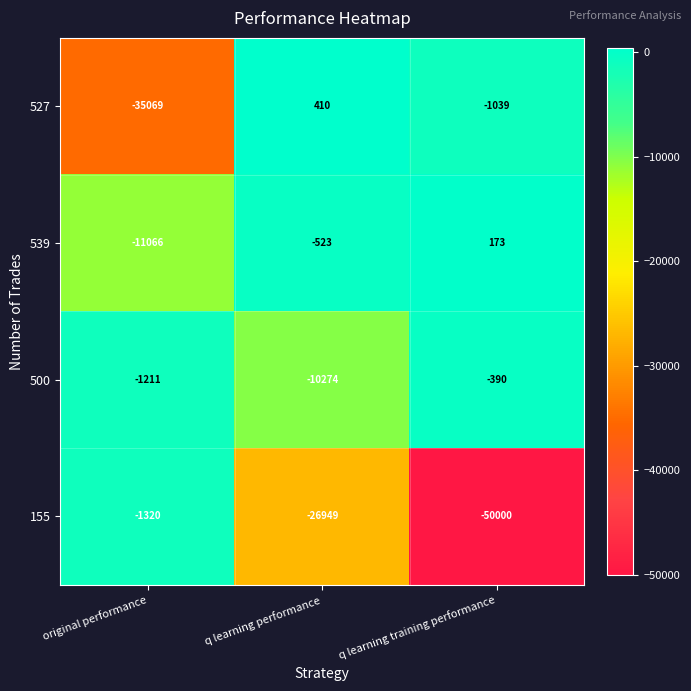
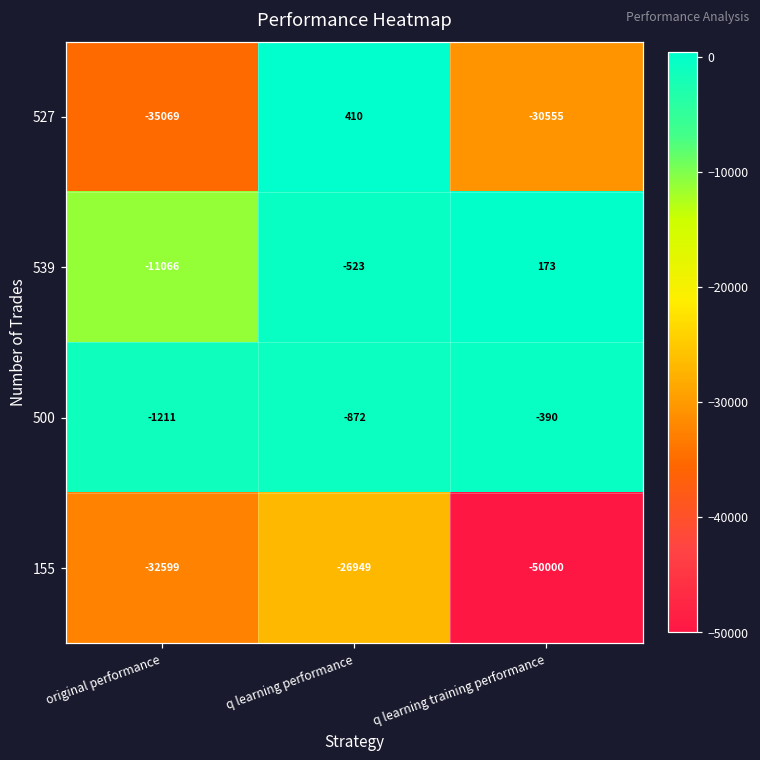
  {
    "527": {
      "original performance": -35069,
      "q learning performance": 410,
-     "q learning training performance": -1039
+     "q learning training performance": -30555
    },
    "539": {
      "original performance": -11066,
      "q learning performance": -523,
      "q learning training performance": 173
    },
    "500": {
      "original performance": -1211,
-     "q learning performance": -10274,
+     "q learning performance": -872,
      "q learning training performance": -390
    },
    "155": {
-     "original performance": -1320,
+     "original performance": -32599,
      "q learning performance": -26949,
      "q learning training performance": -50000
    }
  }
